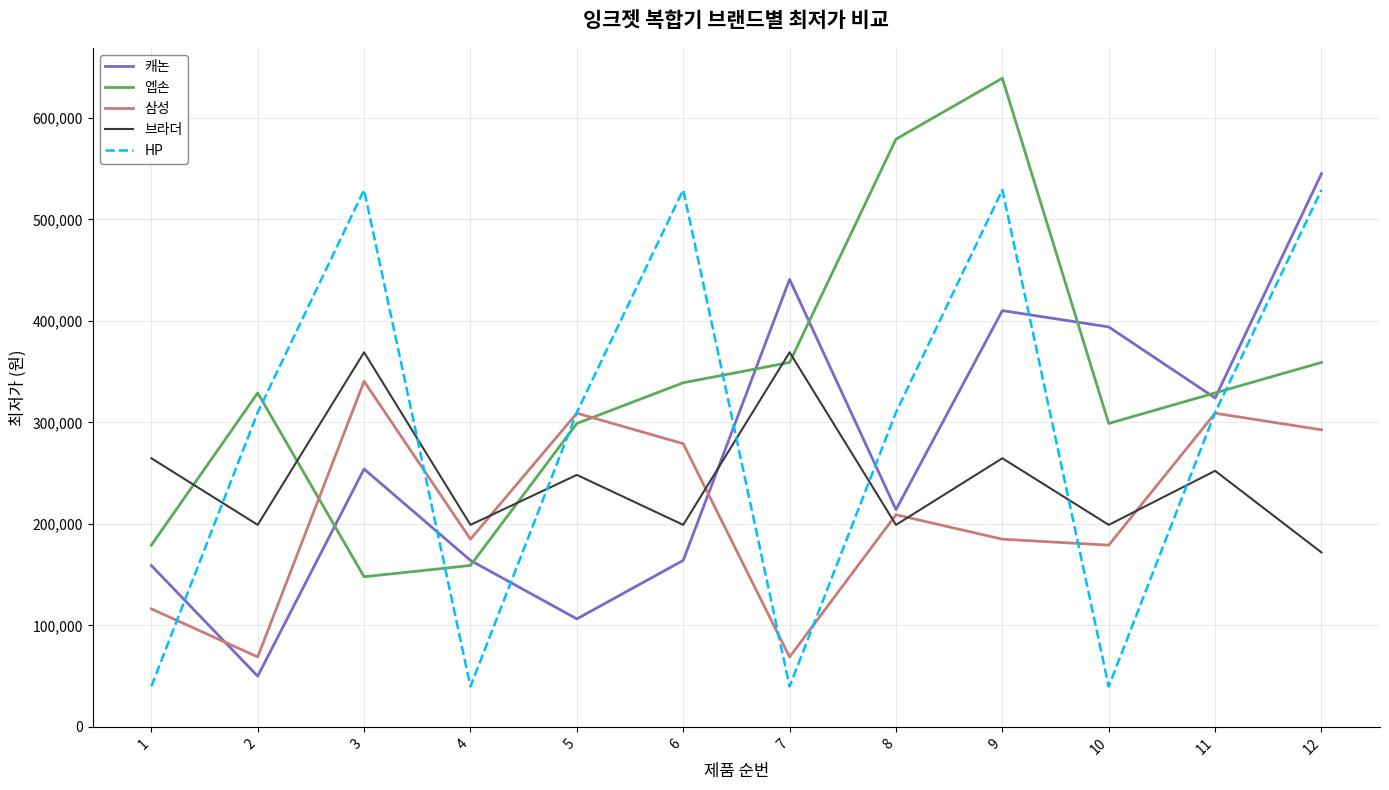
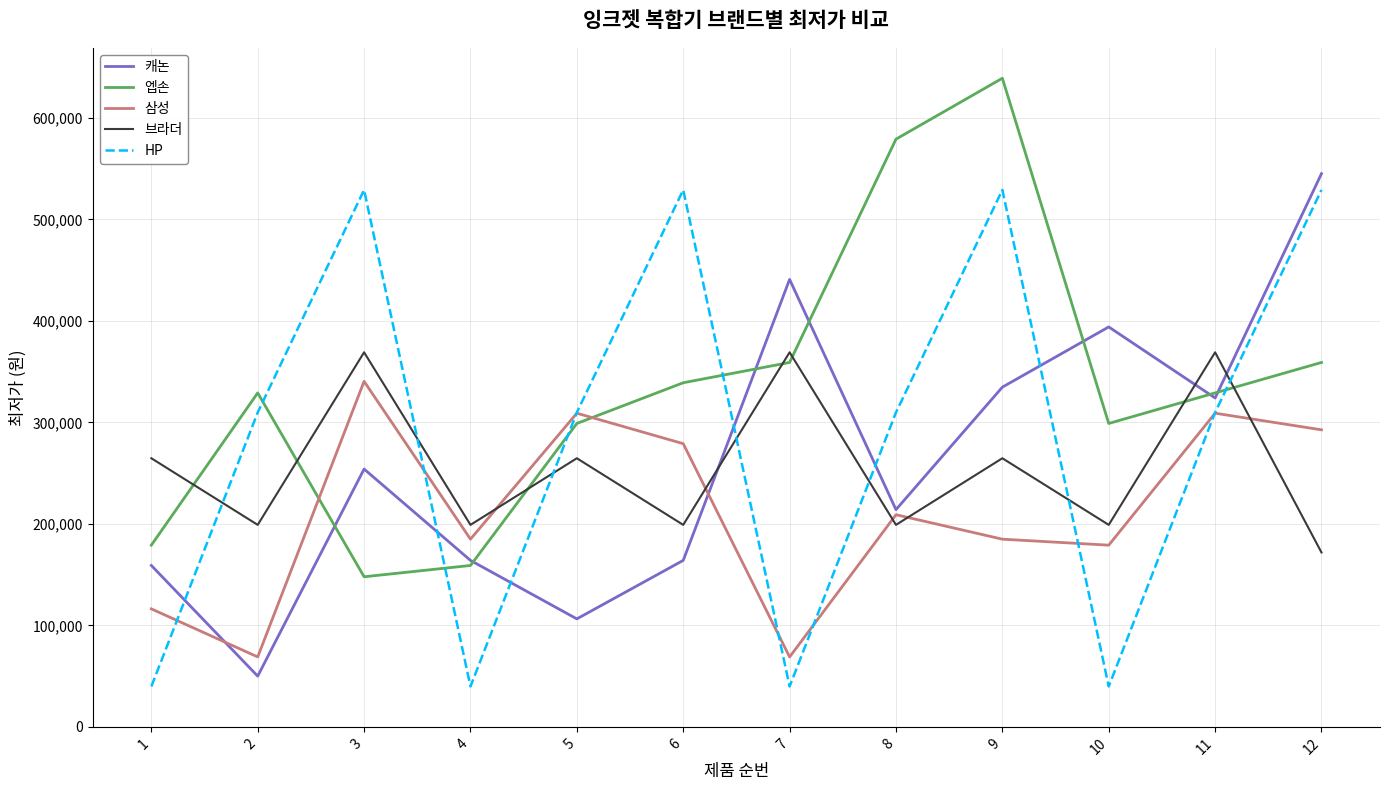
  {
    "캐논": {
      "1": "159,000",
      "2": "50,000",
      "3": "254,000",
      "4": "164,000",
      "5": "106,000",
      "6": "164,000",
      "7": "441,000",
      "8": "214,000",
-     "9": "410,000",
+     "9": "335,000",
      "10": "394,000",
      "11": "324,000",
      "12": "545,000"
    },
    "엡손": {
      "1": "179,000",
      "2": "329,000",
      "3": "148,000",
      "4": "159,000",
      "5": "299,000",
      "6": "339,000",
      "7": "359,000",
      "8": "579,000",
      "9": "639,000",
      "10": "299,000",
      "11": "329,000",
      "12": "359,000"
    },
    "삼성": {
      "1": "116,000",
      "2": "69,000",
      "3": "340,000",
      "4": "185,000",
      "6": "279,000",
      "7": "69,000",
      "8": "209,000",
      "9": "185,000",
      "10": "179,000",
      "12": "293,000"
    },
    "브라더": {
      "1": "265,000",
      "2": "199,000",
      "3": "369,000",
      "4": "199,000",
-     "5": "248,000",
+     "5": "265,000",
      "6": "199,000",
      "7": "369,000",
      "8": "199,000",
      "9": "265,000",
      "10": "199,000",
-     "11": "252,000",
+     "11": "369,000",
      "12": "172,000"
    },
    "HP": {
      "1": "40,000",
      "2": "310,000",
      "3": "529,000",
      "4": "40,000",
      "6": "529,000",
      "7": "40,000",
      "8": "310,000",
      "9": "529,000",
      "10": "40,000",
      "12": "529,000"
    }
  }
